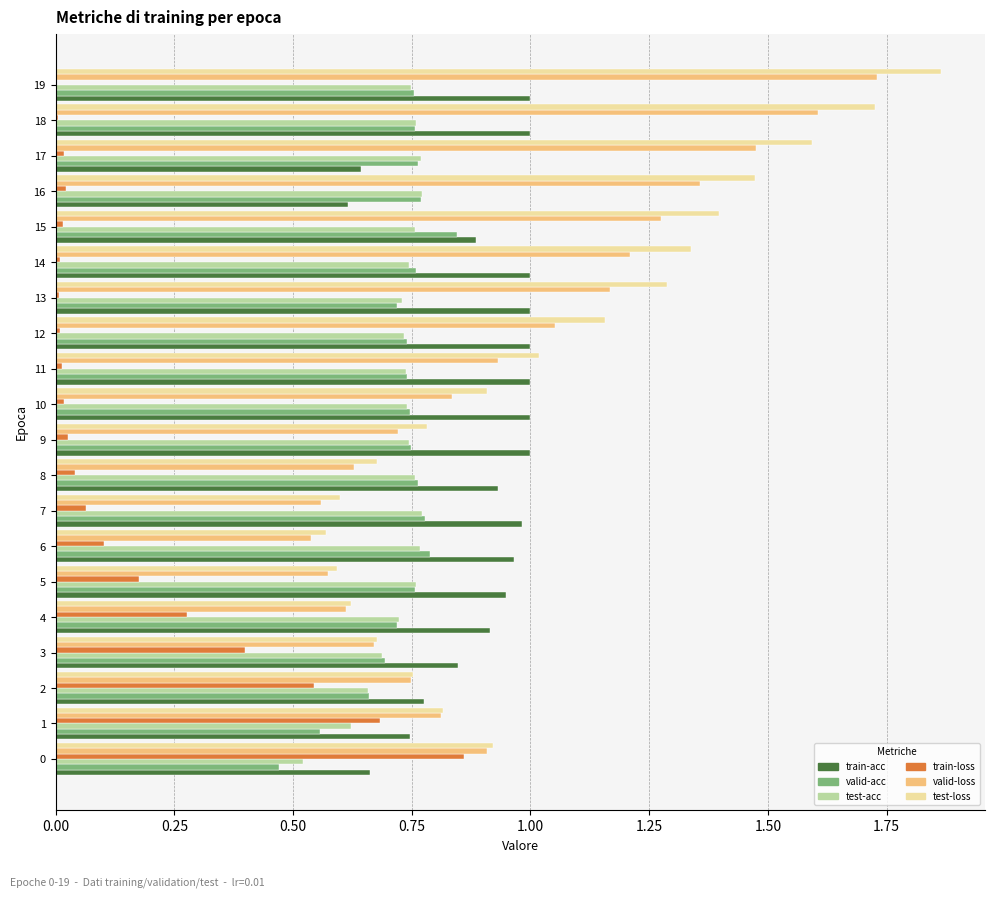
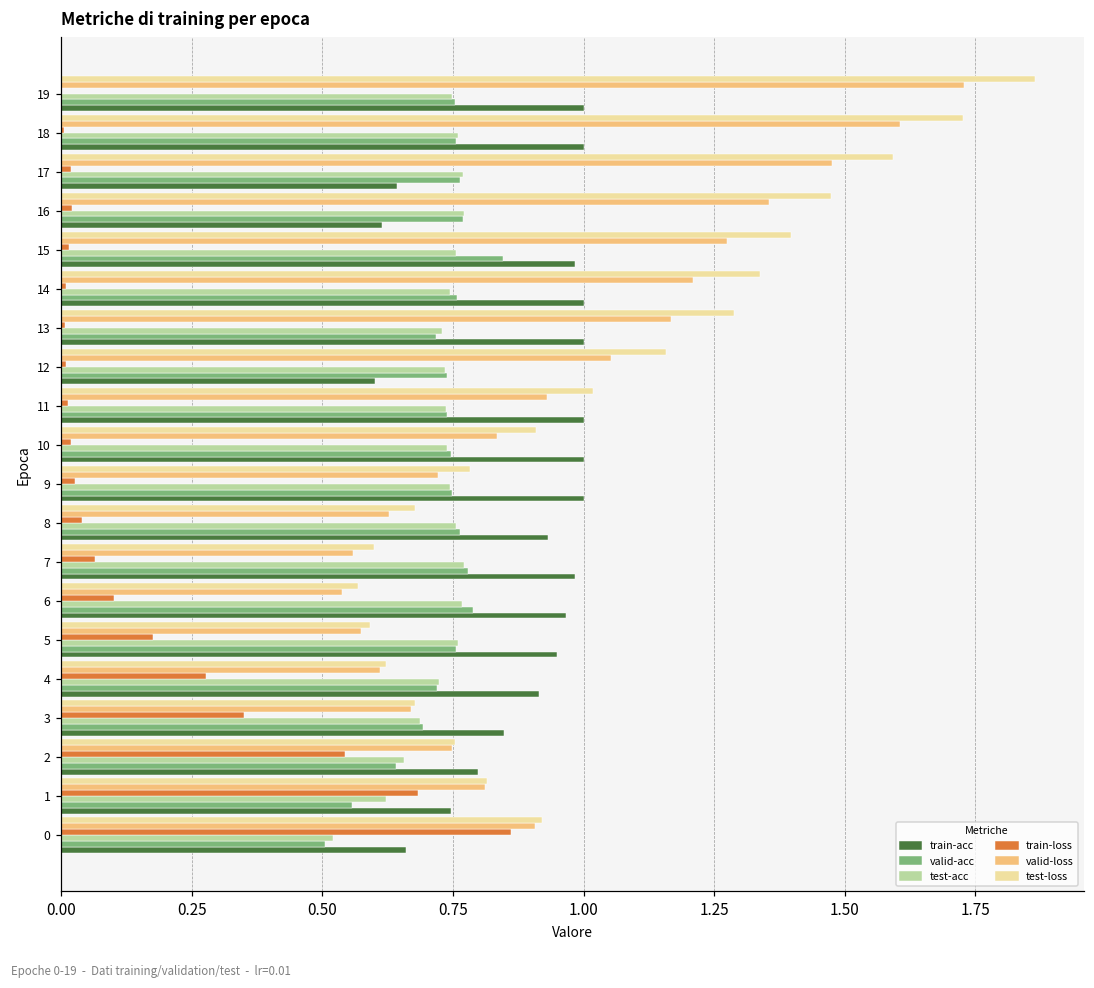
  {
    "train-acc": {
      "19": 1.00,
      "18": 1.00,
      "17": 0.64,
      "16": 0.62,
-     "15": 0.89,
+     "15": 0.98,
      "14": 1.00,
      "13": 1.00,
-     "12": 1.0,
+     "12": 0.6,
      "11": 1.00,
      "10": 1.00,
      "9": 1.00,
      "8": 0.93,
      "7": 0.98,
      "6": 0.97,
      "5": 0.95,
      "4": 0.92,
      "3": 0.85,
-     "2": 0.78,
+     "2": 0.80,
      "1": 0.75,
      "0": 0.66
    },
    "valid-acc": {
      "19": 0.75,
      "18": 0.76,
      "17": 0.76,
      "16": 0.77,
      "15": 0.85,
      "14": 0.76,
      "13": 0.72,
      "12": 0.74,
      "11": 0.74,
      "10": 0.75,
      "9": 0.75,
      "8": 0.76,
      "7": 0.78,
      "6": 0.79,
      "5": 0.76,
      "4": 0.72,
      "3": 0.69,
-     "2": 0.66,
+     "2": 0.64,
      "1": 0.56,
-     "0": 0.47
+     "0": 0.51
    },
    "train-loss": {
      "17": 0.02,
      "16": 0.02,
      "15": 0.02,
      "14": 0.01,
      "13": 0.01,
      "12": 0.01,
      "11": 0.01,
      "10": 0.02,
      "9": 0.03,
      "8": 0.04,
      "7": 0.06,
      "6": 0.10,
      "5": 0.18,
      "4": 0.28,
-     "3": 0.40,
+     "3": 0.35,
      "2": 0.54,
      "1": 0.68,
      "0": 0.86
    }
  }
